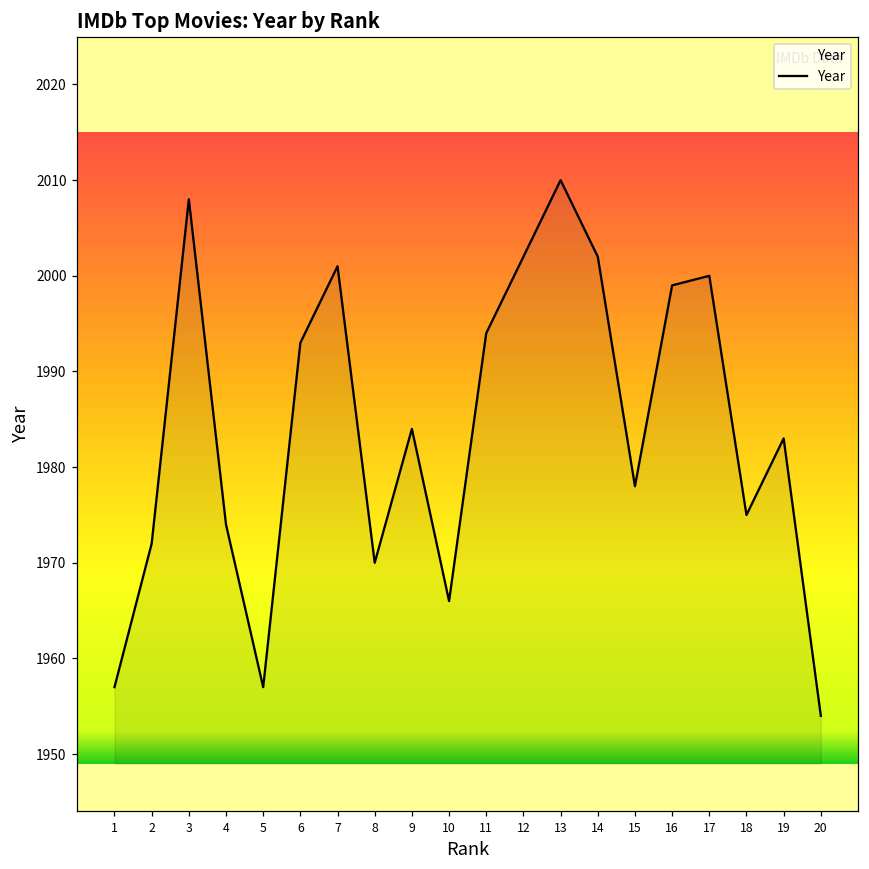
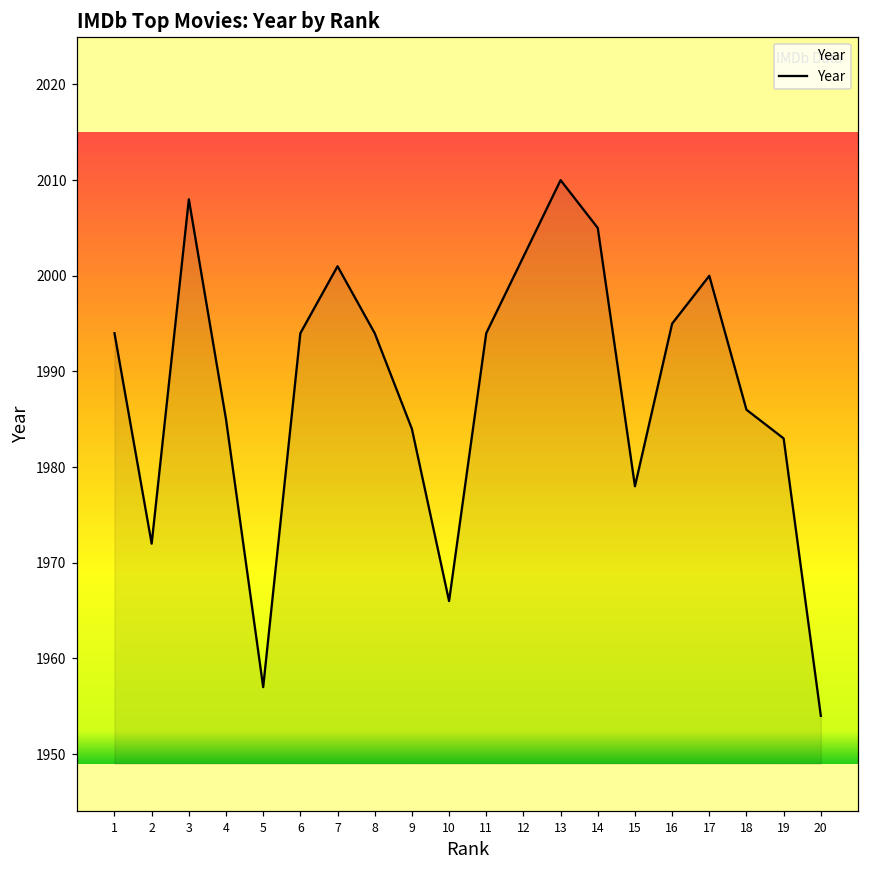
  {
-   "1": 1957,
+   "1": 1994,
    "2": 1972,
    "3": 2008,
-   "4": 1974,
+   "4": 1985,
    "5": 1957,
-   "6": 1993,
+   "6": 1994,
    "7": 2001,
-   "8": 1970,
+   "8": 1994,
    "9": 1984,
    "10": 1966,
    "11": 1994,
    "12": 2002,
    "13": 2010,
-   "14": 2002,
+   "14": 2005,
    "15": 1978,
-   "16": 1999,
+   "16": 1995,
    "17": 2000,
-   "18": 1975,
+   "18": 1986,
    "19": 1983,
    "20": 1954
  }
